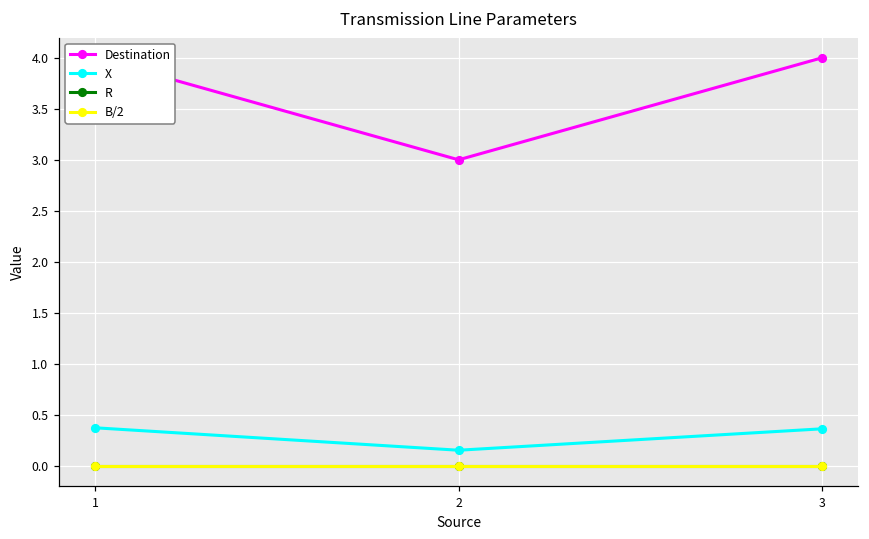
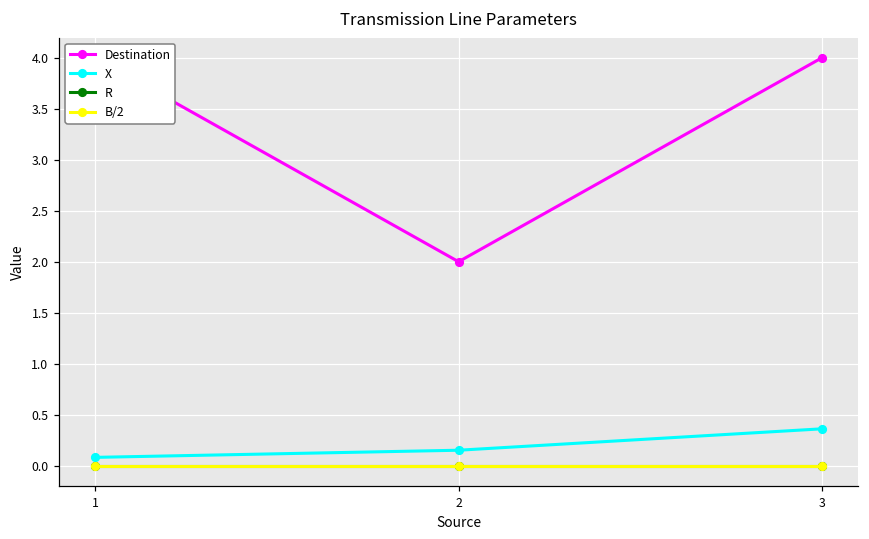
  {
    "Destination": {
-     "2": 3,
+     "2": 2,
      "3": 4
    },
    "X": {
-     "1": 0.4,
+     "1": 0.1,
      "2": 0.2,
      "3": 0.4
    },
    "B/2": {
      "1": 0.0,
      "2": 0.0,
      "3": 0.0
    }
  }
